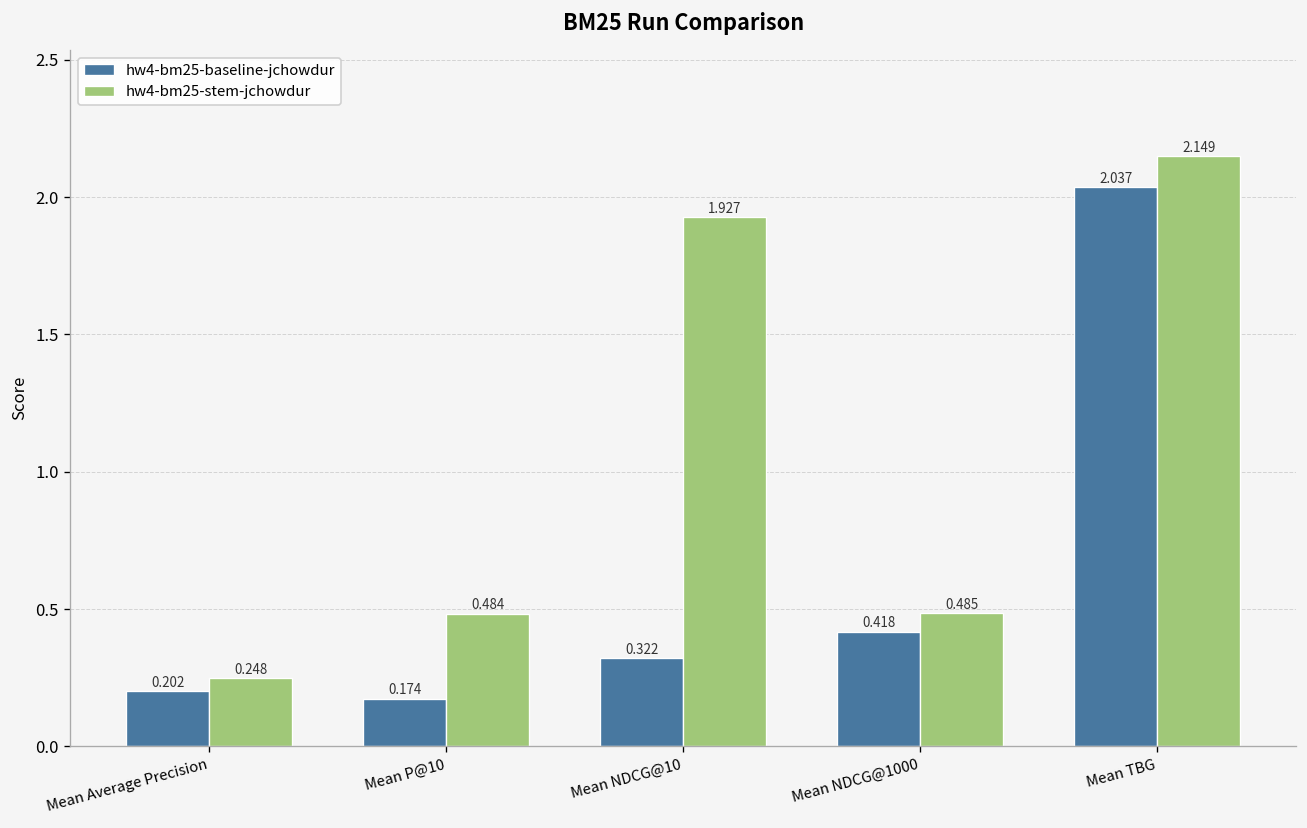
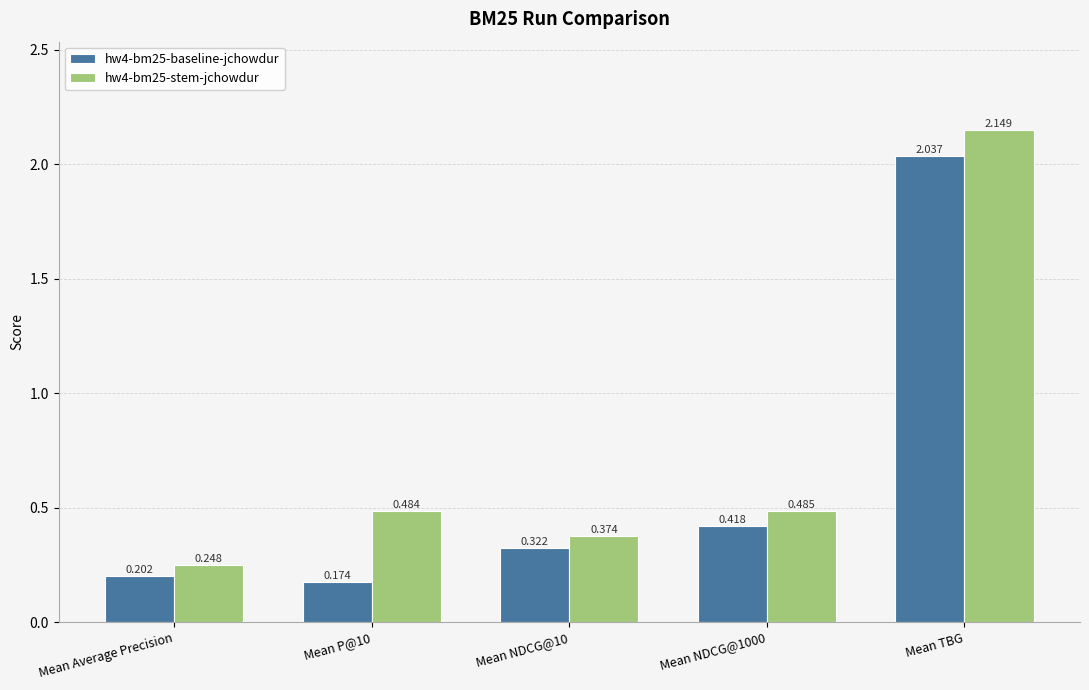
  {
    "hw4-bm25-baseline-jchowdur": {
      "Mean Average Precision": 0.202,
      "Mean P@10": 0.174,
      "Mean NDCG@10": 0.322,
      "Mean NDCG@1000": 0.418,
      "Mean TBG": 2.037
    },
    "hw4-bm25-stem-jchowdur": {
      "Mean Average Precision": 0.248,
      "Mean P@10": 0.484,
-     "Mean NDCG@10": 1.927,
+     "Mean NDCG@10": 0.374,
      "Mean NDCG@1000": 0.485,
      "Mean TBG": 2.149
    }
  }
